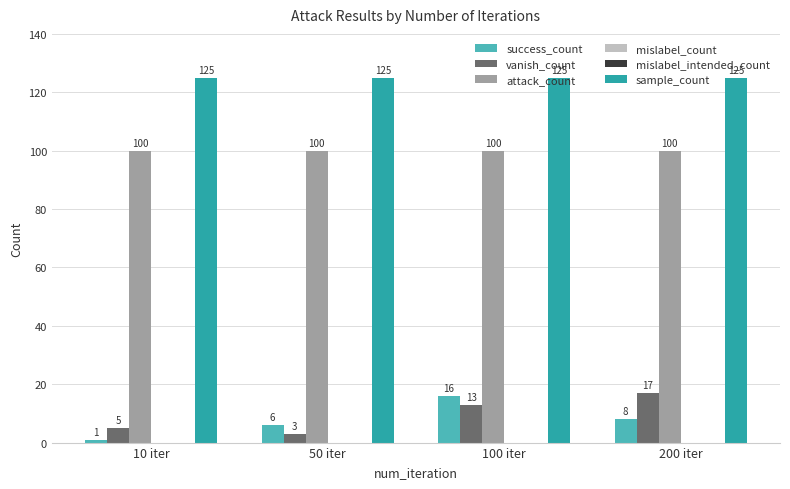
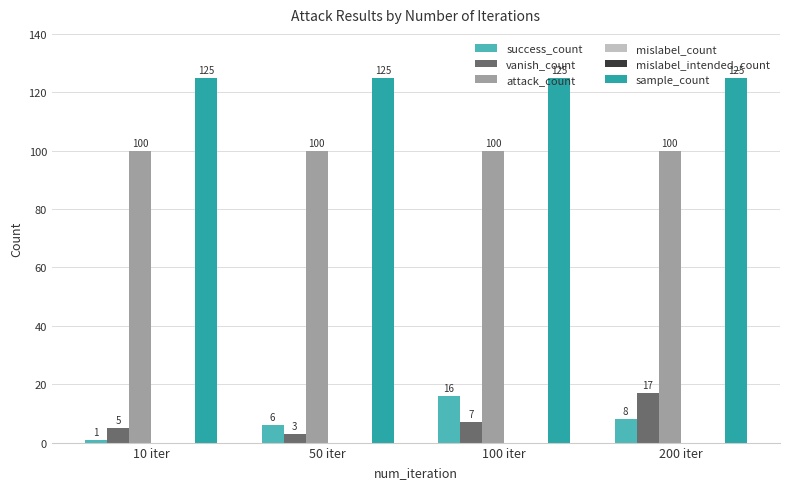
  {
    "vanish_count": {
      "10 iter": 5,
      "50 iter": 3,
-     "100 iter": 13,
+     "100 iter": 7,
      "200 iter": 17
    },
    "mislabel_intended_count": {
      "10 iter": 0,
      "50 iter": 0,
      "100 iter": 0,
      "200 iter": 0
    }
  }
